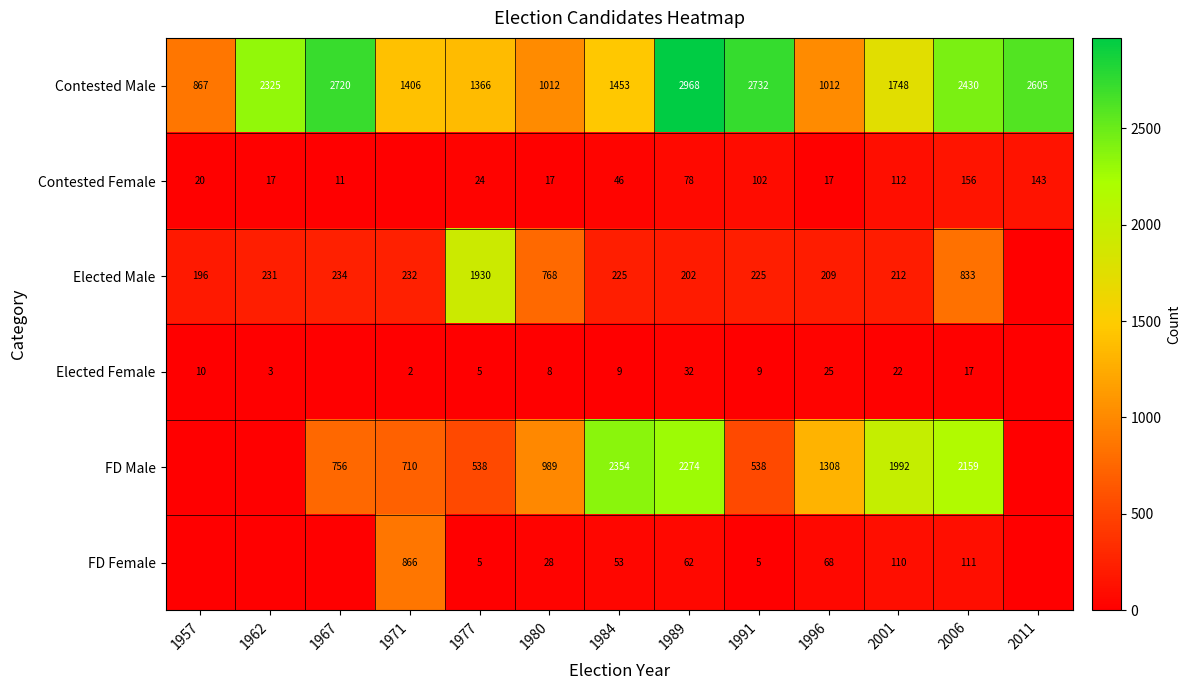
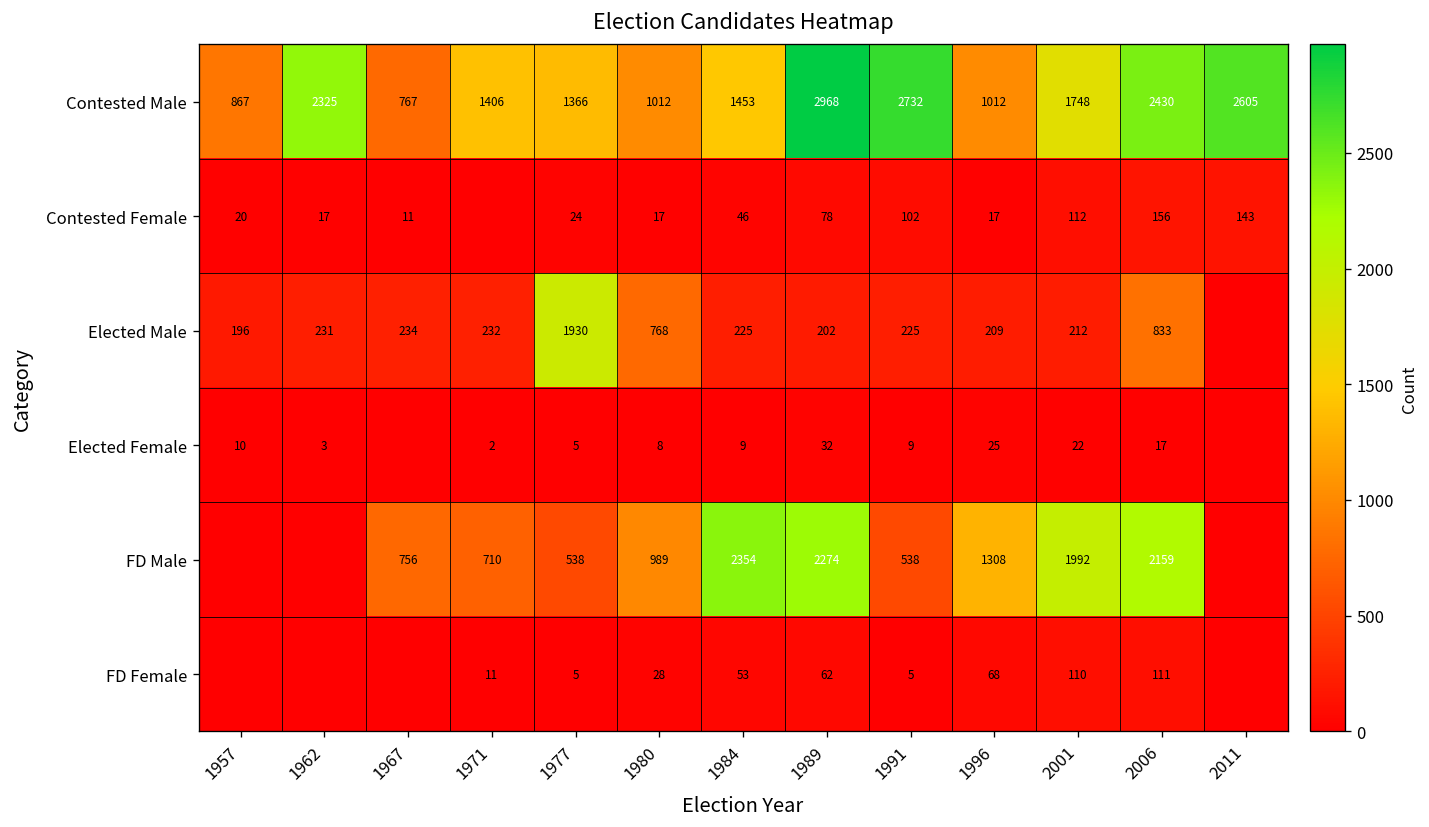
  {
    "Contested Male": {
      "1957": 867,
      "1962": 2325,
-     "1967": 2720,
+     "1967": 767,
      "1971": 1406,
      "1977": 1366,
      "1980": 1012,
      "1984": 1453,
      "1989": 2968,
      "1991": 2732,
      "1996": 1012,
      "2001": 1748,
      "2006": 2430,
      "2011": 2605
    },
    "Contested Female": {
      "1957": 20,
      "1962": 17,
      "1967": 11,
      "1977": 24,
      "1980": 17,
      "1984": 46,
      "1989": 78,
      "1991": 102,
      "1996": 17,
      "2001": 112,
      "2006": 156,
      "2011": 143
    },
    "Elected Male": {
      "1957": 196,
      "1962": 231,
      "1967": 234,
      "1971": 232,
      "1977": 1930,
      "1980": 768,
      "1984": 225,
      "1989": 202,
      "1991": 225,
      "1996": 209,
      "2001": 212,
      "2006": 833
    },
    "Elected Female": {
      "1957": 10,
      "1962": 3,
      "1971": 2,
      "1977": 5,
      "1980": 8,
      "1984": 9,
      "1989": 32,
      "1991": 9,
      "1996": 25,
      "2001": 22,
      "2006": 17
    },
    "FD Male": {
      "1967": 756,
      "1971": 710,
      "1977": 538,
      "1980": 989,
      "1984": 2354,
      "1989": 2274,
      "1991": 538,
      "1996": 1308,
      "2001": 1992,
      "2006": 2159
    },
    "FD Female": {
-     "1971": 866,
+     "1971": 11,
      "1977": 5,
      "1980": 28,
      "1984": 53,
      "1989": 62,
      "1991": 5,
      "1996": 68,
      "2001": 110,
      "2006": 111
    }
  }
